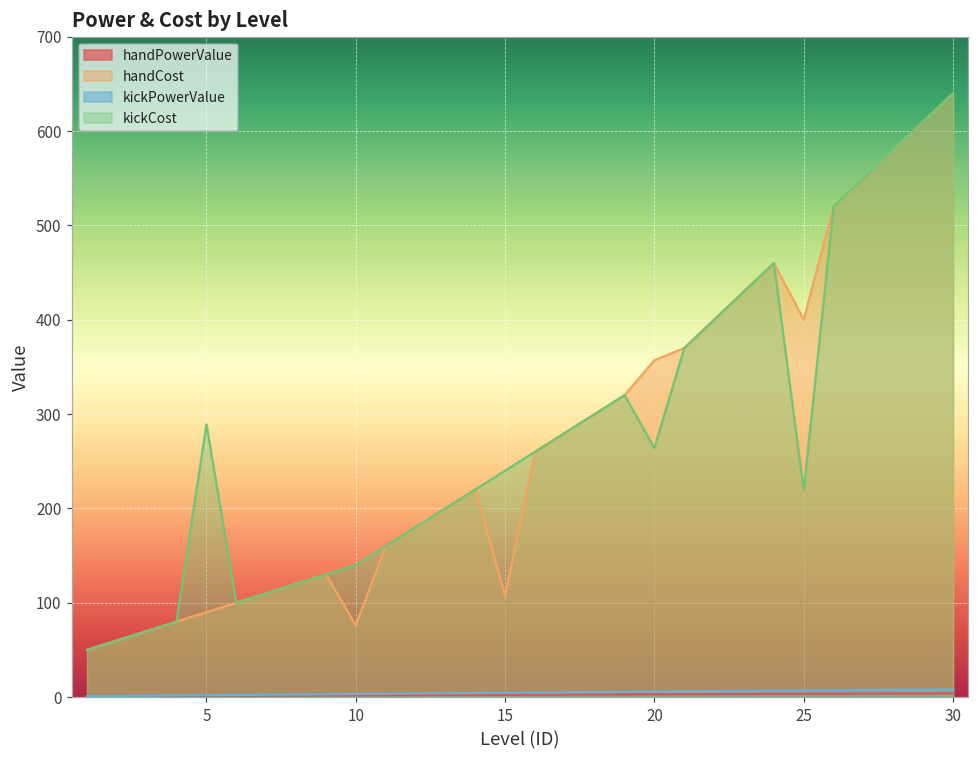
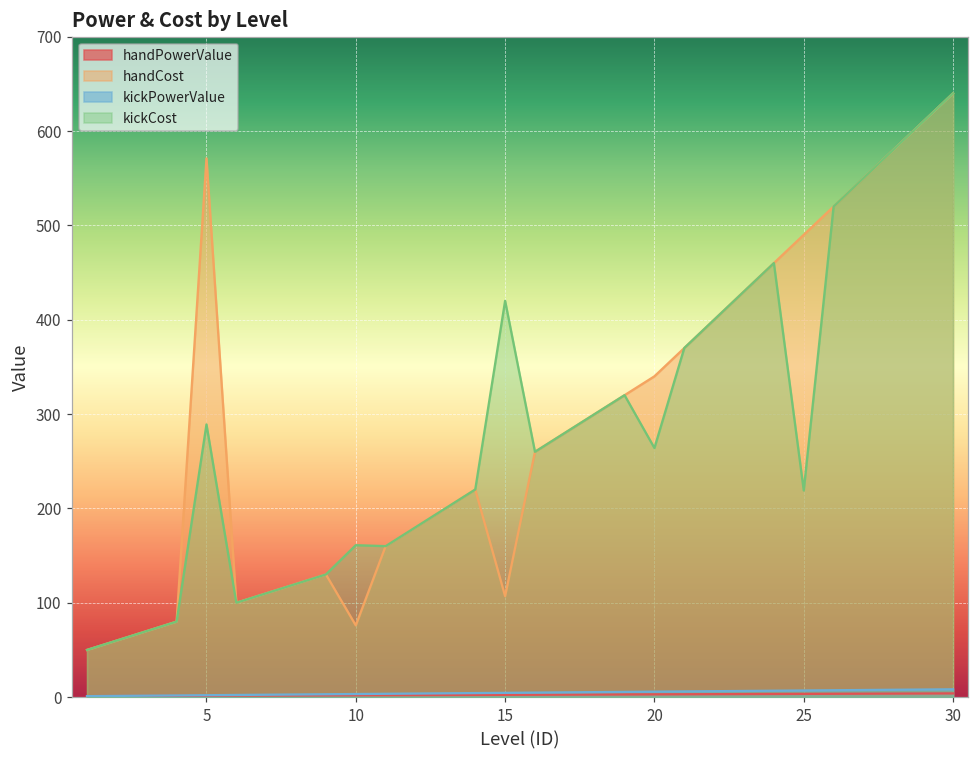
  {
    "handPowerValue": {
      "25": 0,
      "30": 0
    },
    "handCost": {
-     "5": 90,
+     "5": 570,
      "10": 80,
      "15": 110,
-     "20": 360,
-     "25": 400
+     "20": 340,
+     "25": 490
    },
    "kickPowerValue": {
      "25": 10,
      "30": 10
    },
    "kickCost": {
      "5": 290,
-     "10": 140,
-     "15": 240,
+     "10": 160,
+     "15": 420,
      "20": 260,
      "25": 220
    }
  }
